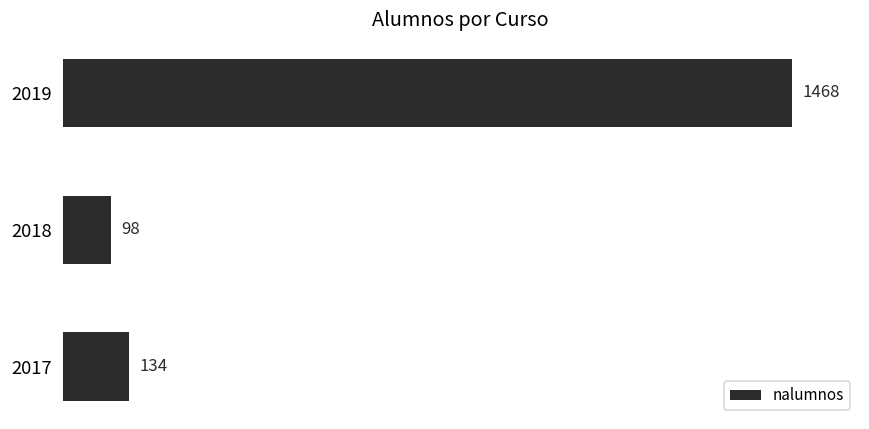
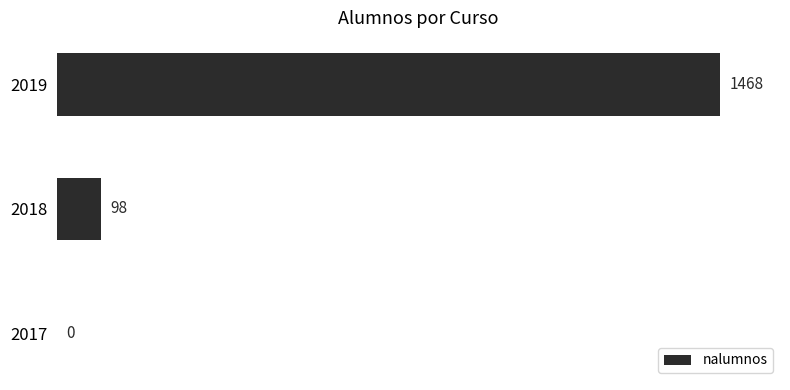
  {
    "2019": 1468,
    "2018": 98,
-   "2017": 134
+   "2017": 0
  }
